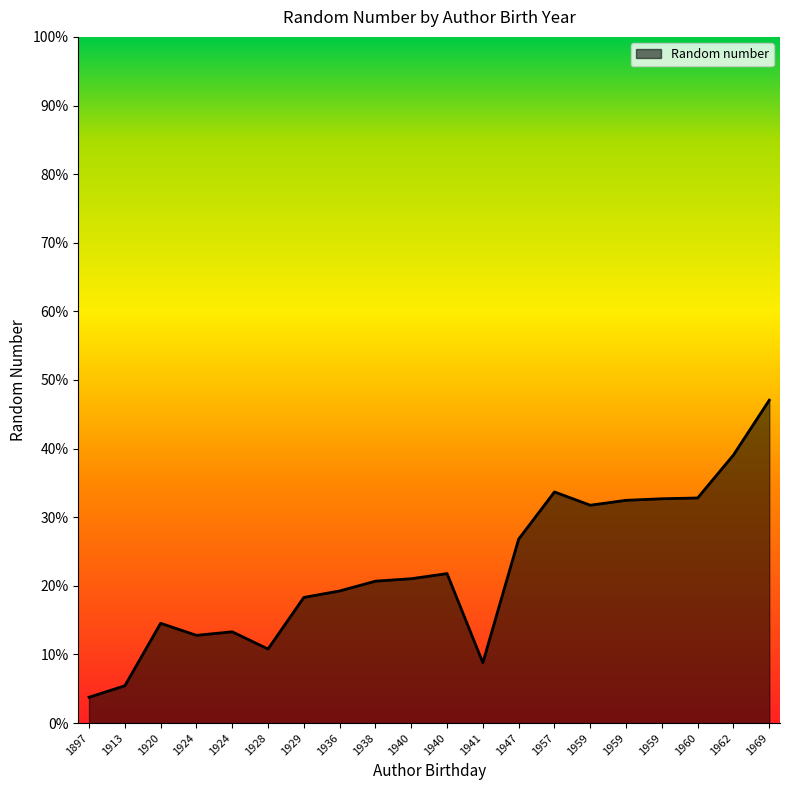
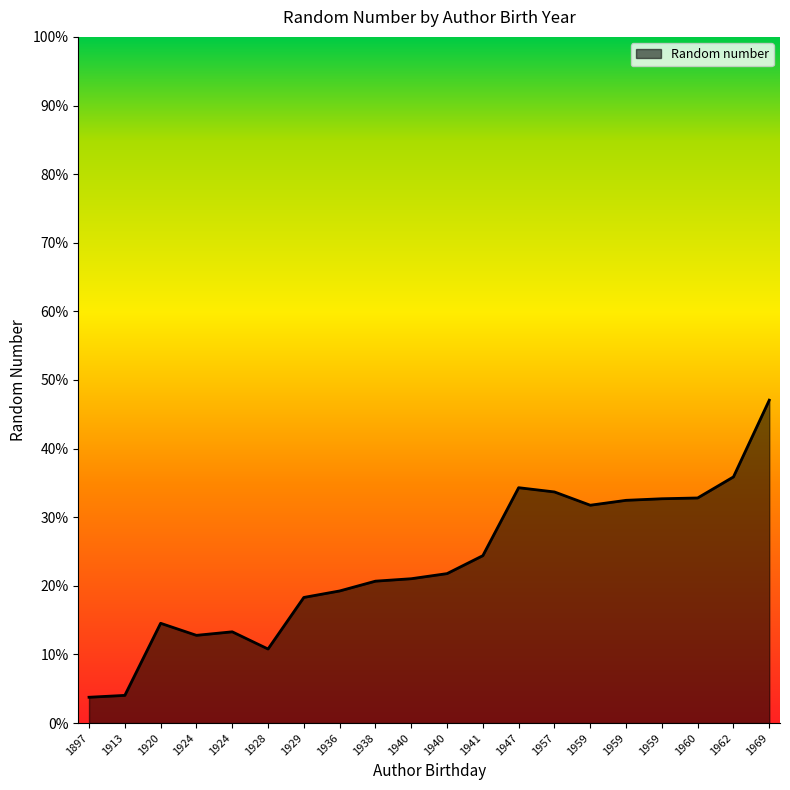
  {
    "1897": "4%",
-   "1913": "5%",
+   "1913": "4%",
    "1920": "15%",
    "1928": "11%",
    "1929": "18%",
    "1936": "19%",
    "1938": "21%",
-   "1941": "9%",
-   "1947": "27%",
+   "1941": "24%",
+   "1947": "34%",
    "1957": "34%",
    "1960": "33%",
-   "1962": "39%",
+   "1962": "36%",
    "1969": "47%"
  }
